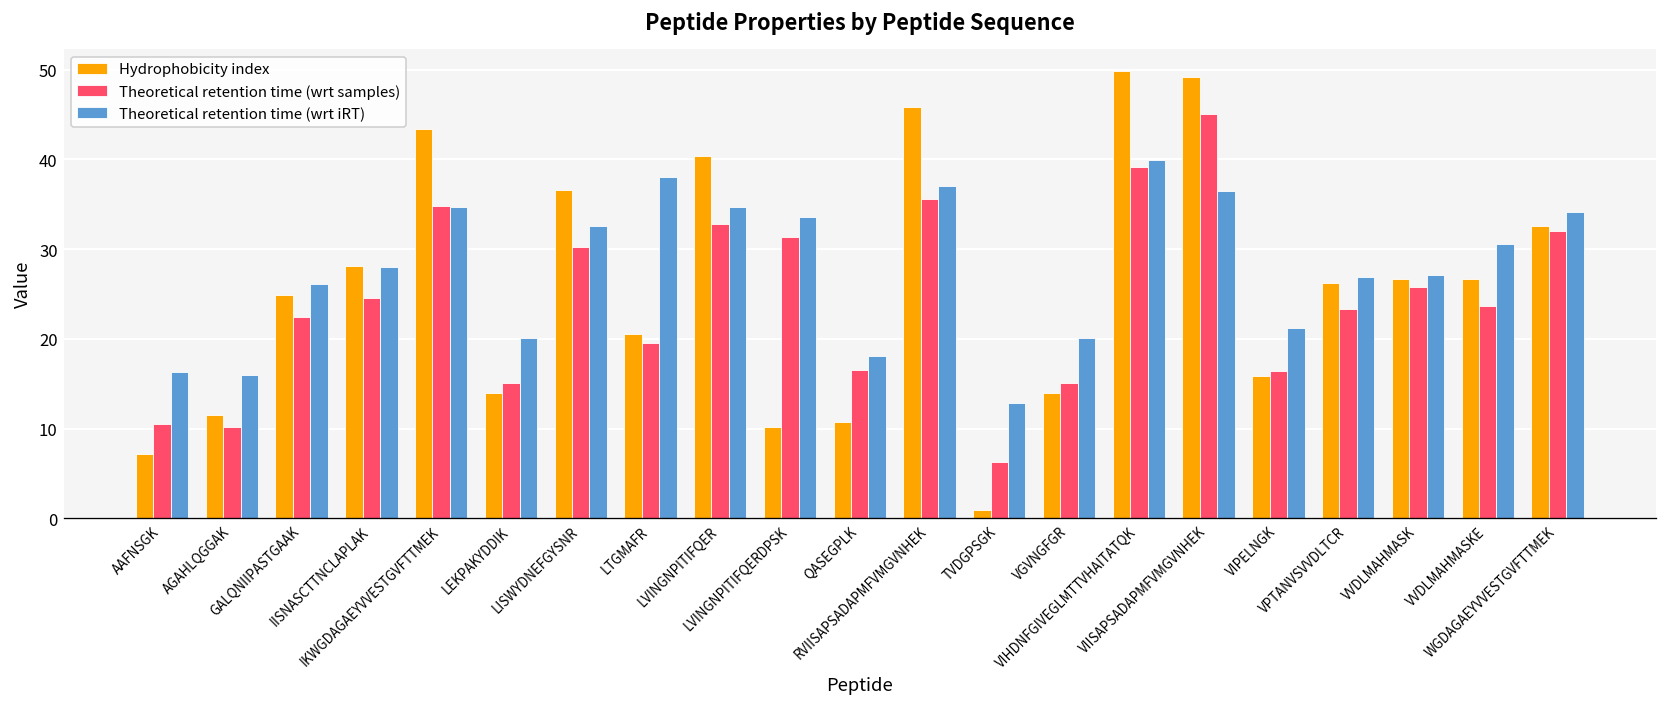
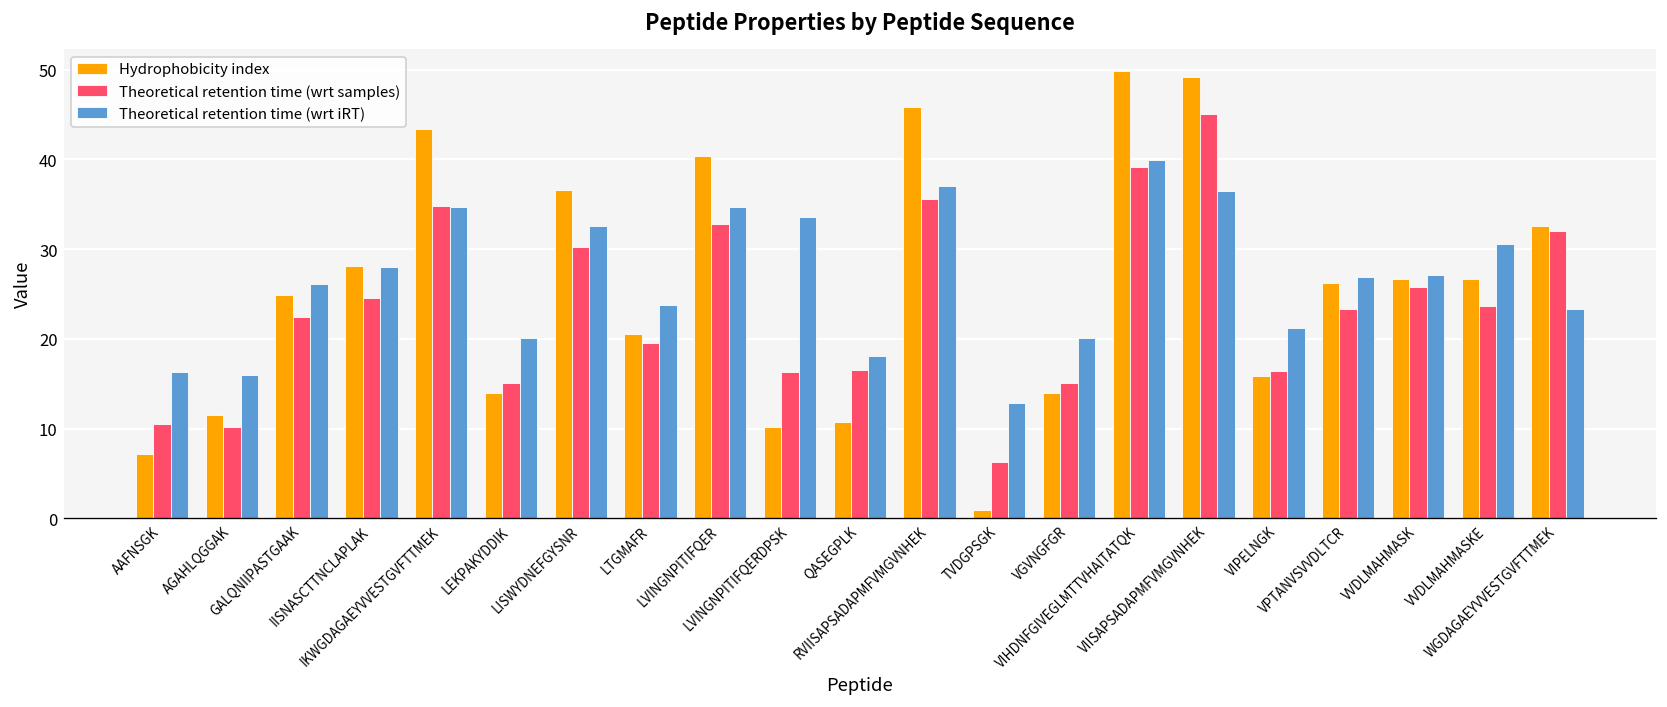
  {
    "Hydrophobicity index": {
      "AAFNSGK": 7,
      "AGAHLQGGAK": 11,
      "GALQNIIPASTGAAK": 25,
      "IISNASCTTNCLAPLAK": 28,
      "IKWGDAGAEYVVESTGVFTTMEK": 43,
      "LEKPAKYDDIK": 14,
      "LISWYDNEFGYSNR": 37,
      "LTGMAFR": 21,
      "LVINGNPITIFQER": 40,
      "LVINGNPITIFQERDPSK": 10,
      "QASEGPLK": 11,
      "RVIISAPSADAPMFVMGVNHEK": 46,
      "TVDGPSGK": 1,
      "VGVNGFGR": 14,
      "VIHDNFGIVEGLMTTVHAITATQK": 50,
      "VIISAPSADAPMFVMGVNHEK": 49,
      "VIPELNGK": 16,
      "VPTANVSVVDLTCR": 26,
      "VVDLMAHMASK": 27,
      "VVDLMAHMASKE": 27,
      "WGDAGAEYVVESTGVFTTMEK": 33
    },
    "Theoretical retention time (wrt samples)": {
      "AAFNSGK": 11,
      "AGAHLQGGAK": 10,
      "GALQNIIPASTGAAK": 22,
      "IISNASCTTNCLAPLAK": 25,
      "IKWGDAGAEYVVESTGVFTTMEK": 35,
      "LEKPAKYDDIK": 15,
      "LISWYDNEFGYSNR": 30,
      "LTGMAFR": 20,
      "LVINGNPITIFQER": 33,
-     "LVINGNPITIFQERDPSK": 31,
+     "LVINGNPITIFQERDPSK": 16,
      "QASEGPLK": 17,
      "RVIISAPSADAPMFVMGVNHEK": 36,
      "TVDGPSGK": 6,
      "VGVNGFGR": 15,
      "VIHDNFGIVEGLMTTVHAITATQK": 39,
      "VIISAPSADAPMFVMGVNHEK": 45,
      "VIPELNGK": 16,
      "VPTANVSVVDLTCR": 23,
      "VVDLMAHMASK": 26,
      "VVDLMAHMASKE": 24,
      "WGDAGAEYVVESTGVFTTMEK": 32
    },
    "Theoretical retention time (wrt iRT)": {
      "AAFNSGK": 16,
      "AGAHLQGGAK": 16,
      "GALQNIIPASTGAAK": 26,
      "IISNASCTTNCLAPLAK": 28,
      "IKWGDAGAEYVVESTGVFTTMEK": 35,
      "LEKPAKYDDIK": 20,
      "LISWYDNEFGYSNR": 33,
-     "LTGMAFR": 38,
+     "LTGMAFR": 24,
      "LVINGNPITIFQER": 35,
      "LVINGNPITIFQERDPSK": 34,
      "QASEGPLK": 18,
      "RVIISAPSADAPMFVMGVNHEK": 37,
      "TVDGPSGK": 13,
      "VGVNGFGR": 20,
      "VIHDNFGIVEGLMTTVHAITATQK": 40,
      "VIISAPSADAPMFVMGVNHEK": 36,
      "VIPELNGK": 21,
      "VPTANVSVVDLTCR": 27,
      "VVDLMAHMASK": 27,
      "VVDLMAHMASKE": 31,
-     "WGDAGAEYVVESTGVFTTMEK": 34
+     "WGDAGAEYVVESTGVFTTMEK": 23
    }
  }
